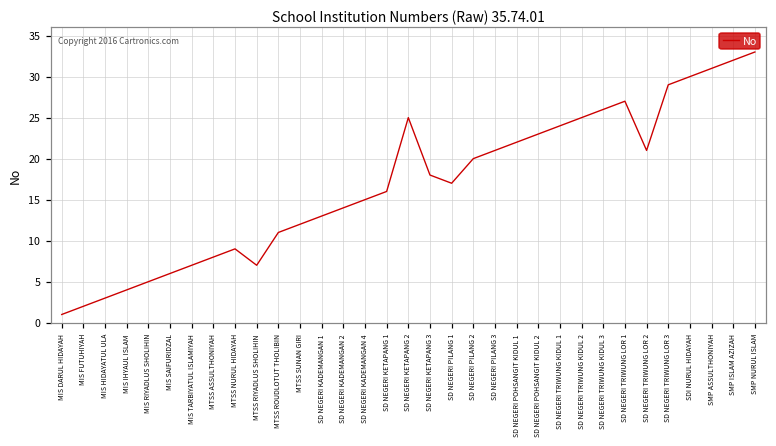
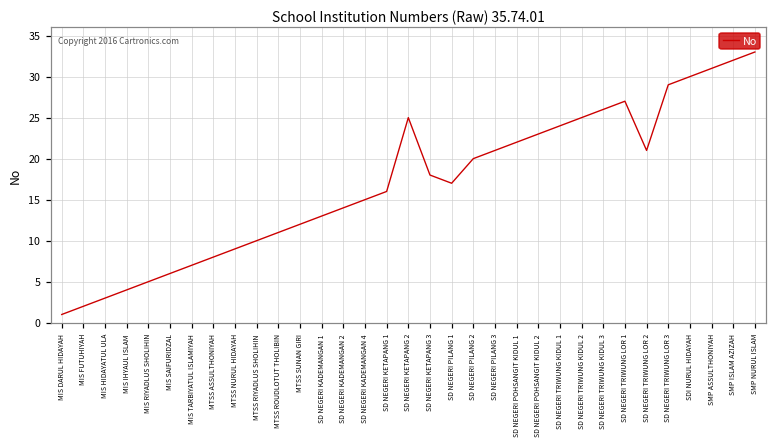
  {
    "MIS DARUL HIDAYAH": 1,
    "MIS FUTUHIYAH": 2,
    "MIS HIDAYATUL ULA": 3,
    "MIS IHYAUL ISLAM": 4,
    "MIS RIYADLUS SHOLIHIN": 5,
    "MIS SAIFURIDZAL": 6,
    "MIS TARBIYATUL ISLAMIYAH": 7,
    "MTSS ASSULTHONIYAH": 8,
    "MTSS NURUL HIDAYAH": 9,
-   "MTSS RIYADLUS SHOLIHIN": 7,
+   "MTSS RIYADLUS SHOLIHIN": 10,
    "MTSS ROUDLOTUT THOLIBIN": 11,
    "MTSS SUNAN GIRI": 12,
    "SD NEGERI KADEMANGAN 1": 13,
    "SD NEGERI KADEMANGAN 2": 14,
    "SD NEGERI KADEMANGAN 4": 15,
    "SD NEGERI KETAPANG 1": 16,
    "SD NEGERI KETAPANG 2": 25,
    "SD NEGERI KETAPANG 3": 18,
    "SD NEGERI PILANG 1": 17,
    "SD NEGERI PILANG 2": 20,
    "SD NEGERI PILANG 3": 21,
    "SD NEGERI POHSANGIT KIDUL 1": 22,
    "SD NEGERI POHSANGIT KIDUL 2": 23,
    "SD NEGERI TRIWUNG KIDUL 1": 24,
    "SD NEGERI TRIWUNG KIDUL 2": 25,
    "SD NEGERI TRIWUNG KIDUL 3": 26,
    "SD NEGERI TRIWUNG LOR 1": 27,
    "SD NEGERI TRIWUNG LOR 2": 21,
    "SD NEGERI TRIWUNG LOR 3": 29,
    "SDI NURUL HIDAYAH": 30,
    "SMP ASSULTHONIYAH": 31,
    "SMP ISLAM AZIZAH": 32,
    "SMP NURUL ISLAM": 33
  }
